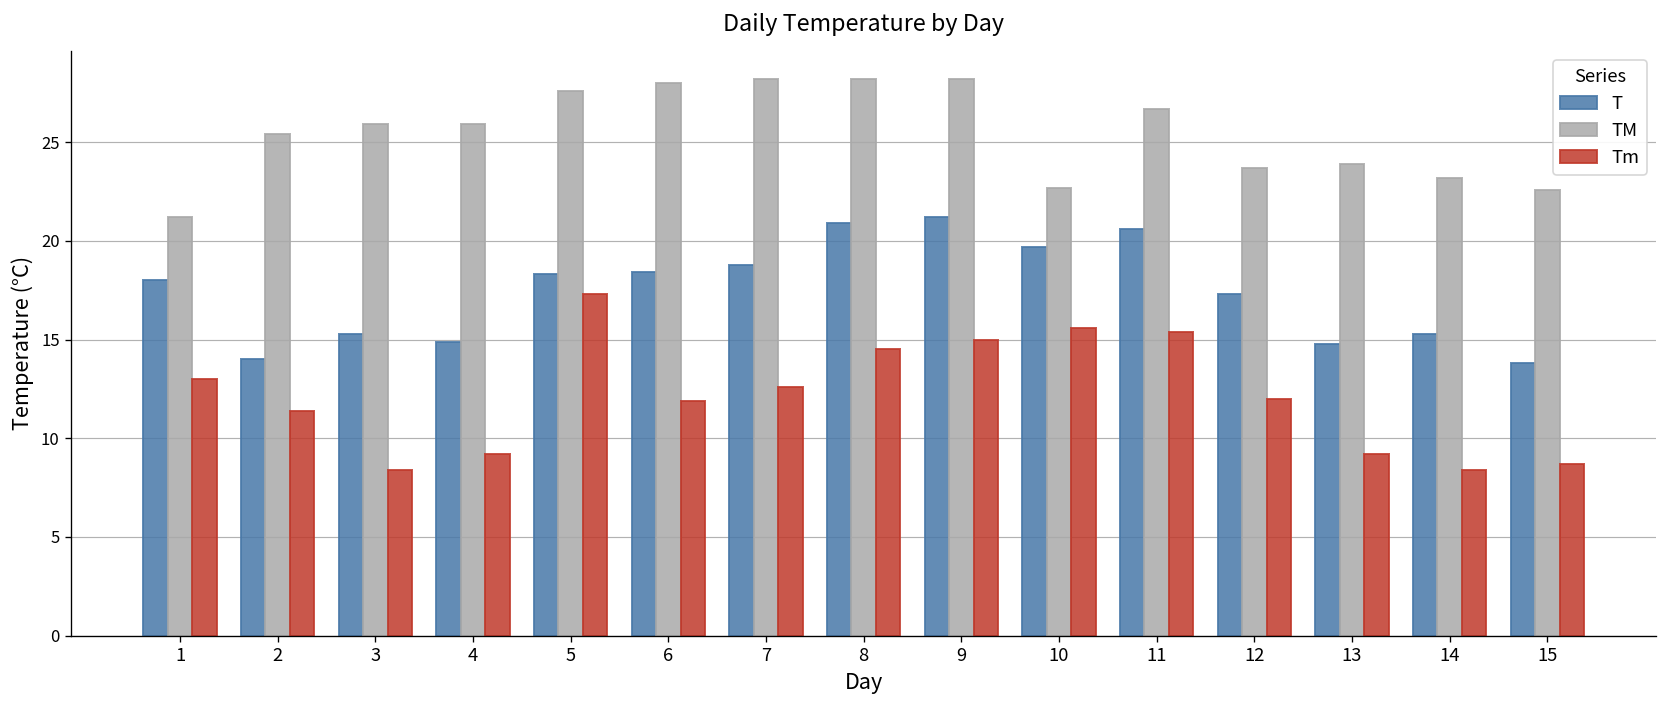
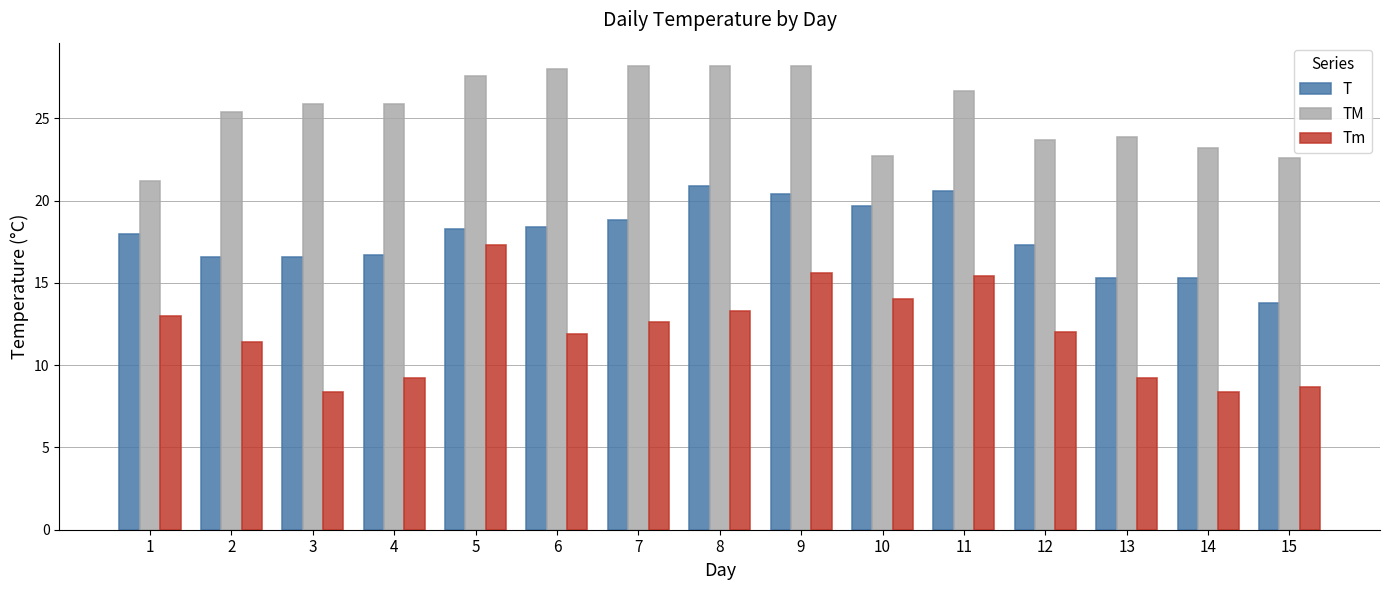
  {
    "T": {
      "1": 18.0,
-     "2": 14.0,
-     "3": 15.3,
-     "4": 14.9,
+     "2": 16.6,
+     "3": 16.6,
+     "4": 16.7,
      "5": 18.3,
      "6": 18.4,
      "7": 18.8,
      "8": 20.9,
-     "9": 21.2,
+     "9": 20.4,
      "10": 19.7,
      "11": 20.6,
      "12": 17.3,
-     "13": 14.8,
+     "13": 15.3,
      "14": 15.3,
      "15": 13.8
    },
    "TM": {
      "1": 21.2,
      "2": 25.4,
      "3": 25.9,
      "4": 25.9,
      "5": 27.6,
      "6": 28.0,
      "7": 28.2,
      "8": 28.2,
      "9": 28.2,
      "10": 22.7,
      "11": 26.7,
      "12": 23.7,
      "13": 23.9,
      "14": 23.2,
      "15": 22.6
    },
    "Tm": {
      "1": 13.0,
      "2": 11.4,
      "3": 8.4,
      "4": 9.2,
      "5": 17.3,
      "6": 11.9,
      "7": 12.6,
-     "8": 14.5,
-     "9": 15.0,
-     "10": 15.6,
+     "8": 13.3,
+     "9": 15.6,
+     "10": 14.0,
      "11": 15.4,
      "12": 12.0,
      "13": 9.2,
      "14": 8.4,
      "15": 8.7
    }
  }
